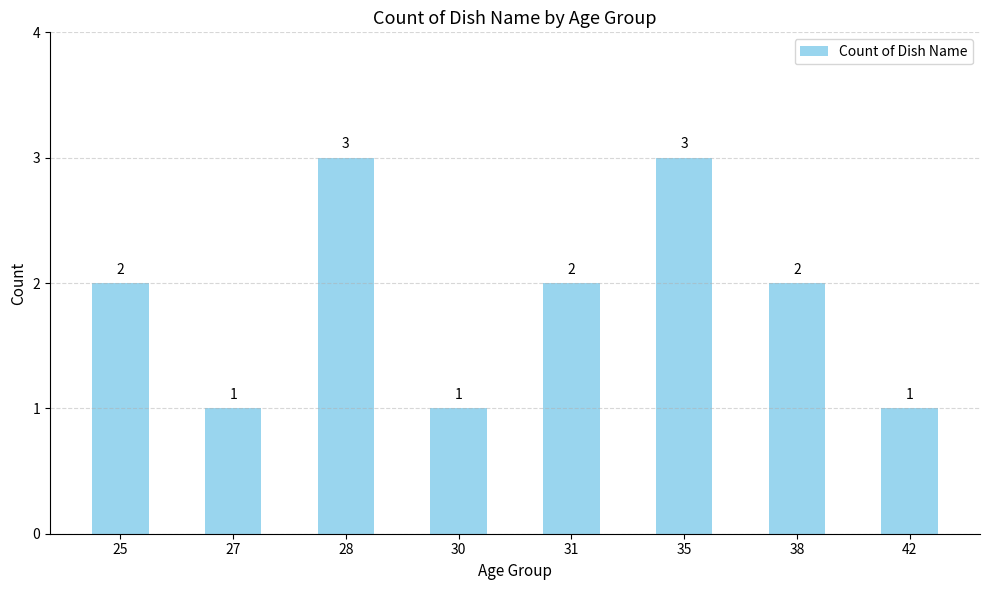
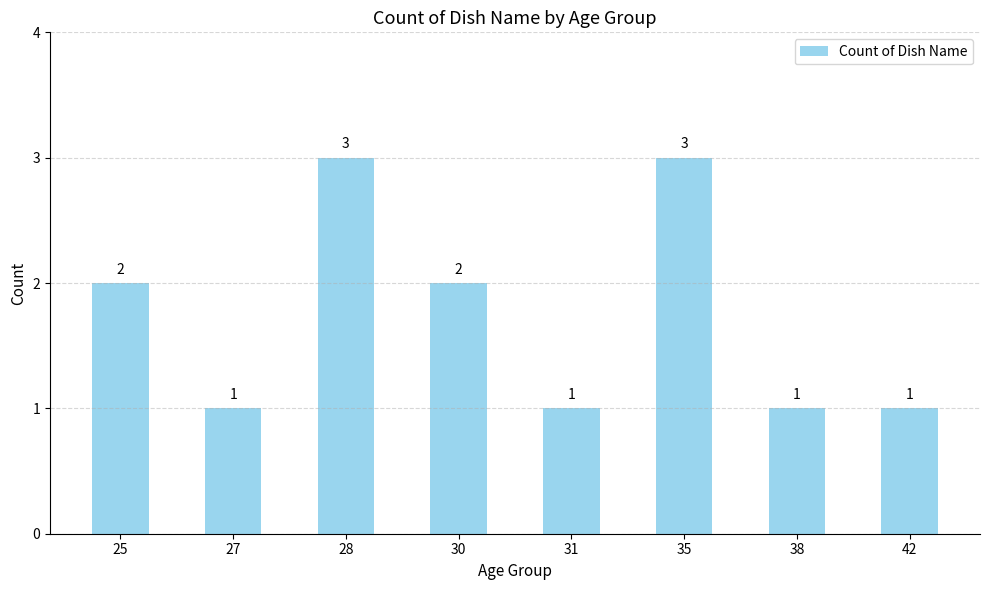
  {
    "25": 2,
    "27": 1,
    "28": 3,
-   "30": 1,
-   "31": 2,
+   "30": 2,
+   "31": 1,
    "35": 3,
-   "38": 2,
+   "38": 1,
    "42": 1
  }
